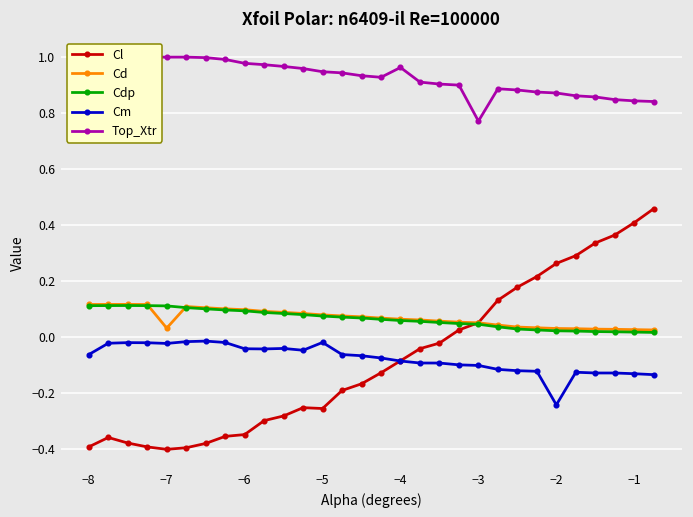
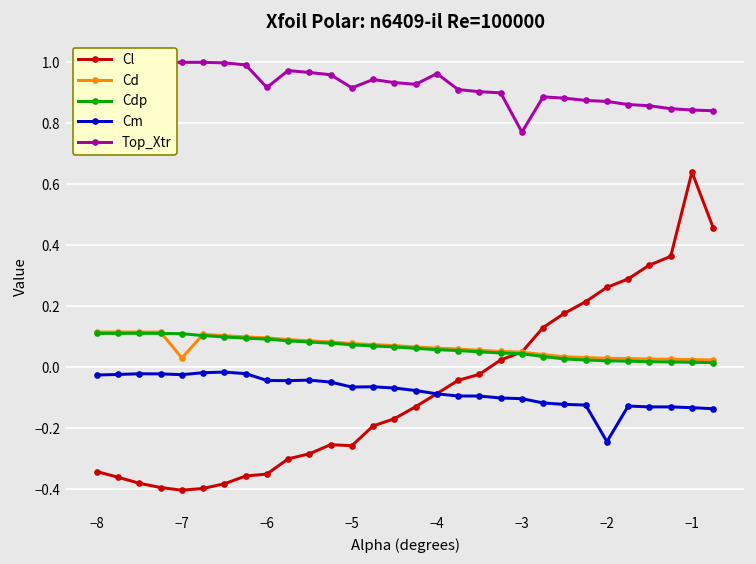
  {
    "Cl": {
-     "−8": -0.39,
+     "−8": -0.34,
      "−7": -0.40,
      "−6": -0.35,
      "−5": -0.26,
      "−2": 0.26,
-     "−1": 0.41
+     "−1": 0.64
    },
    "Cd": {
      "−7": 0.03
    },
    "Cdp": {
      "−7": 0.11
    },
    "Cm": {
-     "−8": -0.06,
+     "−8": -0.03,
      "−7": -0.02,
      "−6": -0.04,
-     "−5": -0.02,
+     "−5": -0.06,
      "−3": -0.10,
      "−2": -0.24,
      "−1": -0.13
    },
    "Top_Xtr": {
      "−7": 1.00,
-     "−6": 0.98,
-     "−5": 0.95,
+     "−6": 0.92,
+     "−5": 0.92,
      "−4": 0.96,
      "−3": 0.77,
      "−2": 0.87,
      "−1": 0.84
    }
  }
